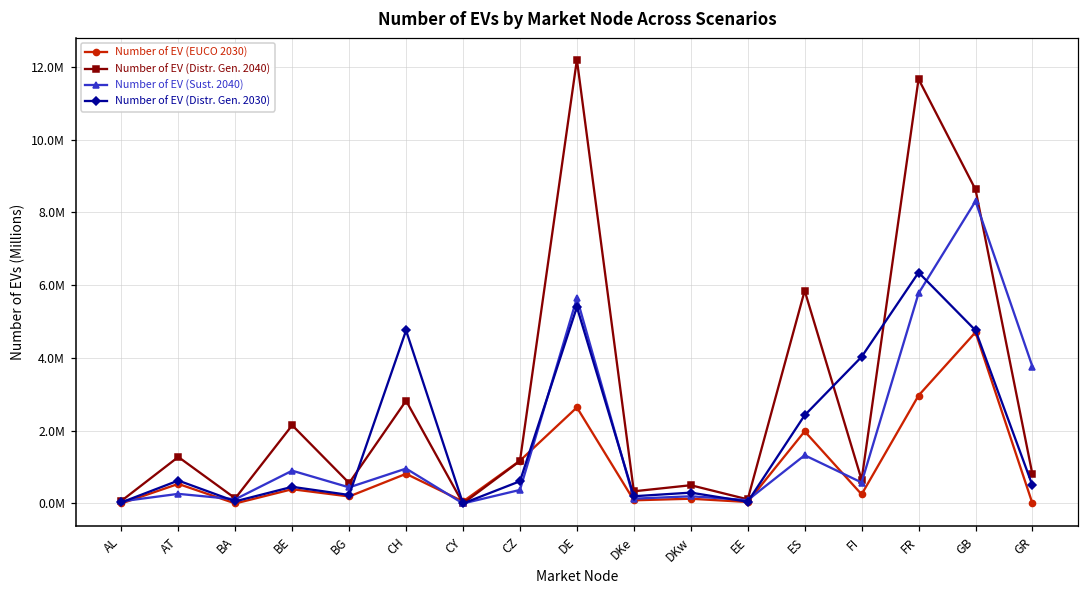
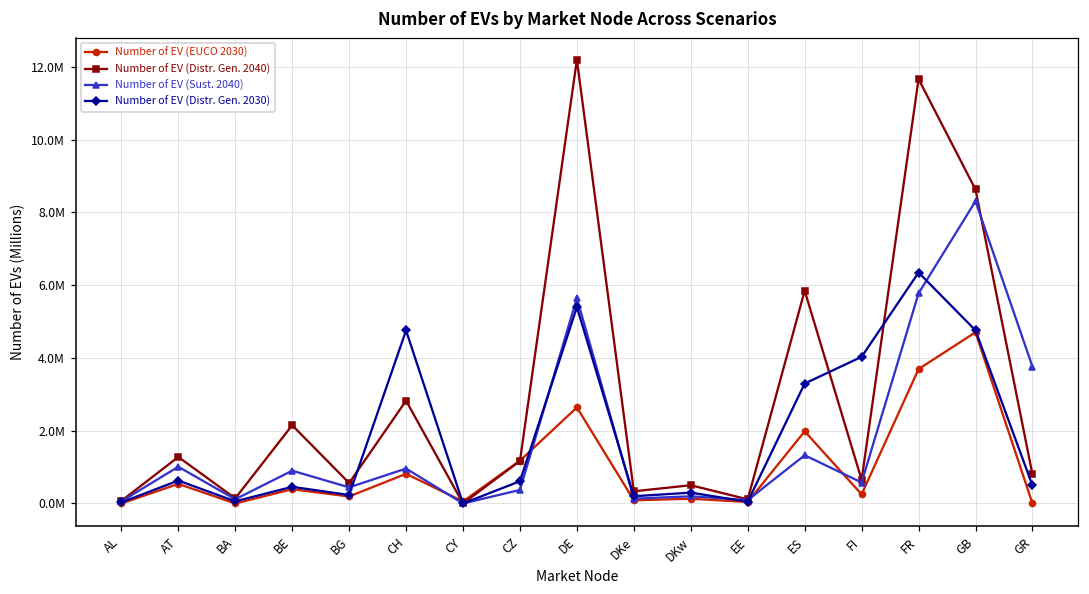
  {
    "Number of EV (EUCO 2030)": {
      "AT": 500000,
      "CH": 800000,
      "DE": 2600000,
      "ES": 2000000,
      "FI": 300000,
-     "FR": 3000000,
+     "FR": 3700000,
      "GR": 0
    },
    "Number of EV (Distr. Gen. 2040)": {
      "AT": 1300000,
      "BE": 2200000,
      "BG": 600000,
      "CH": 2800000,
      "DE": 12200000,
      "DKe": 300000,
      "DKw": 500000,
      "ES": 5900000,
      "FR": 11700000,
      "GB": 8600000,
      "GR": 800000
    },
    "Number of EV (Sust. 2040)": {
-     "AT": 300000,
+     "AT": 1000000,
      "BE": 900000,
      "BG": 400000,
      "CH": 1000000,
      "CZ": 400000,
      "DE": 5600000,
      "ES": 1300000,
      "FR": 5800000,
      "GB": 8300000,
      "GR": 3800000
    },
    "Number of EV (Distr. Gen. 2030)": {
      "AT": 600000,
      "CH": 4800000,
      "CZ": 600000,
      "DE": 5400000,
      "DKw": 300000,
-     "ES": 2400000,
+     "ES": 3300000,
      "FI": 4000000,
      "FR": 6300000,
      "GR": 500000
    }
  }
